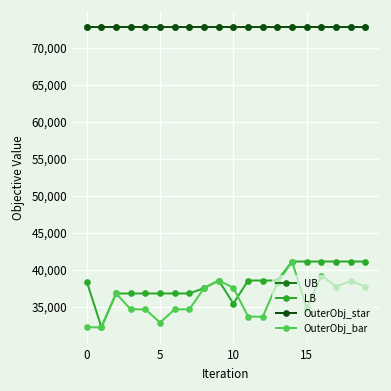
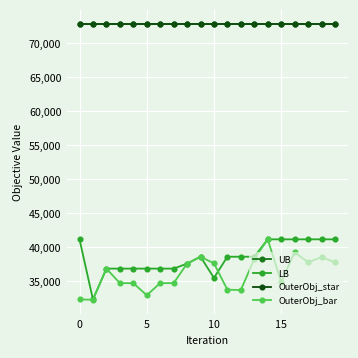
  {
    "OuterObj_star": {
      "0": "73,000",
      "5": "73,000",
      "10": "73,000",
      "15": "73,000"
    },
    "LB": {
-     "0": "38,000",
+     "0": "41,000",
      "5": "37,000",
      "10": "35,000",
      "15": "41,000"
    },
    "OuterObj_bar": {
      "0": "32,000",
      "5": "33,000",
      "10": "38,000"
    }
  }
